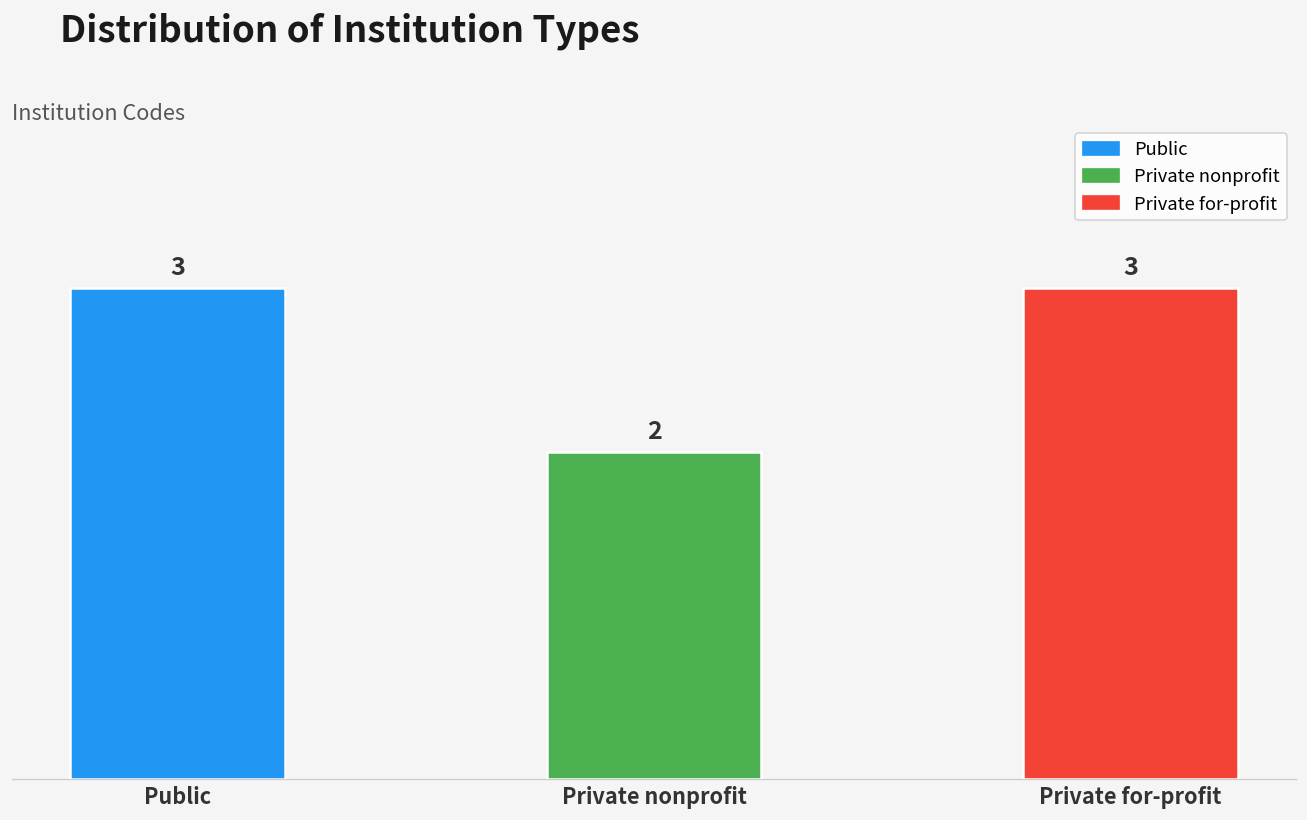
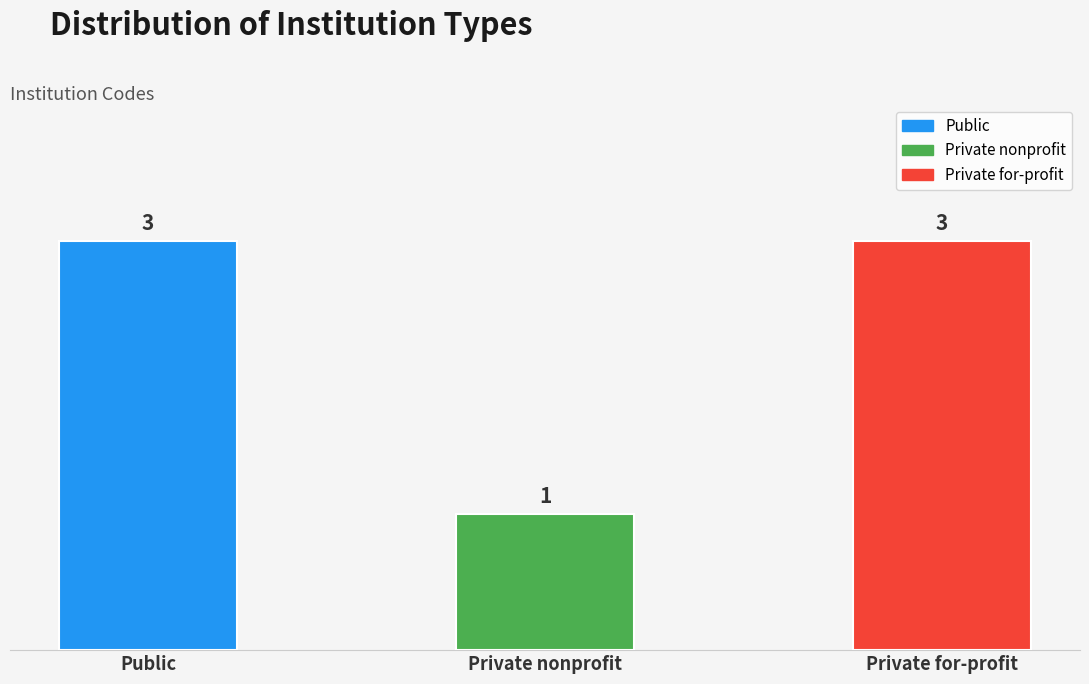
  {
    "Public": 3,
-   "Private nonprofit": 2,
+   "Private nonprofit": 1,
    "Private for-profit": 3
  }
